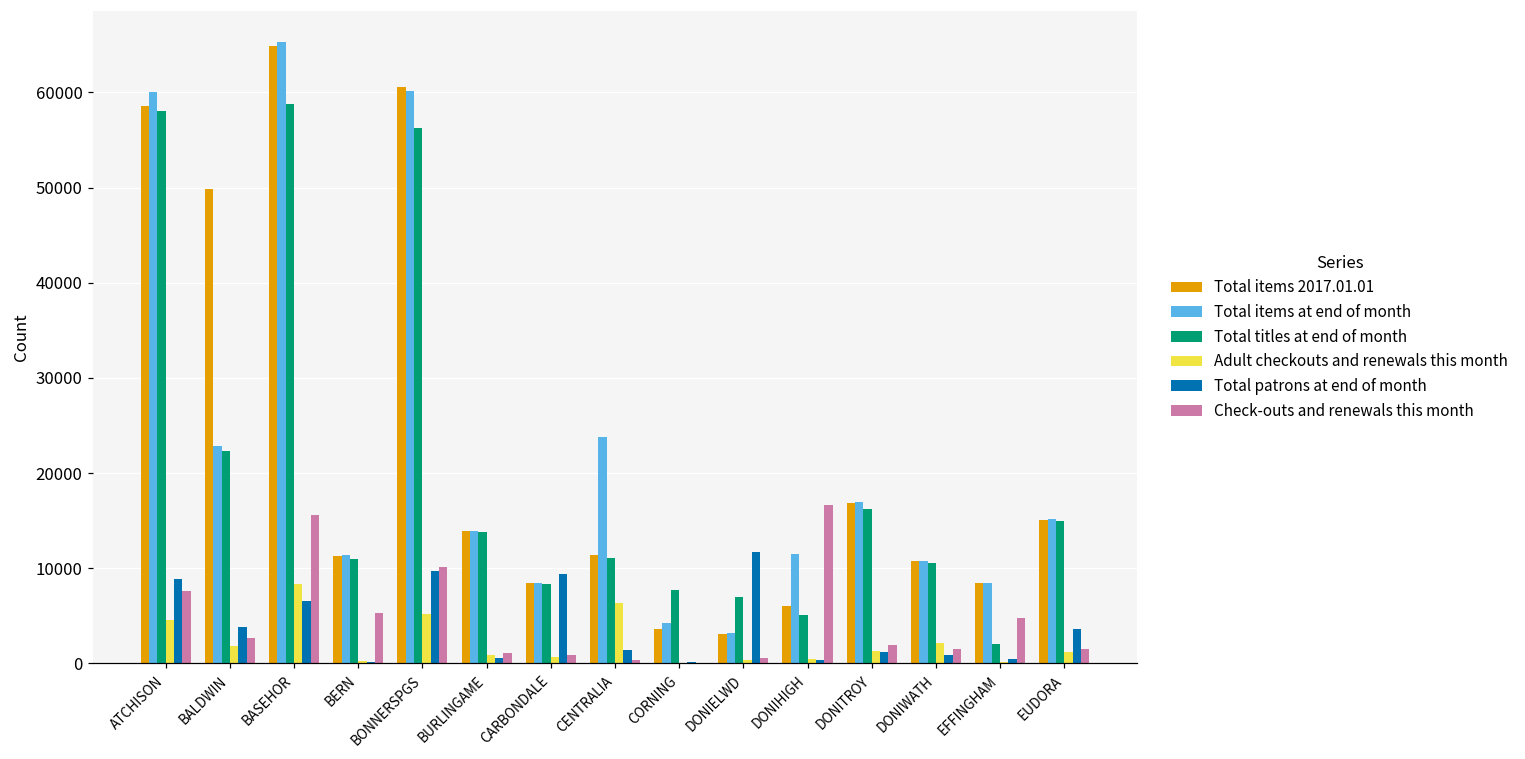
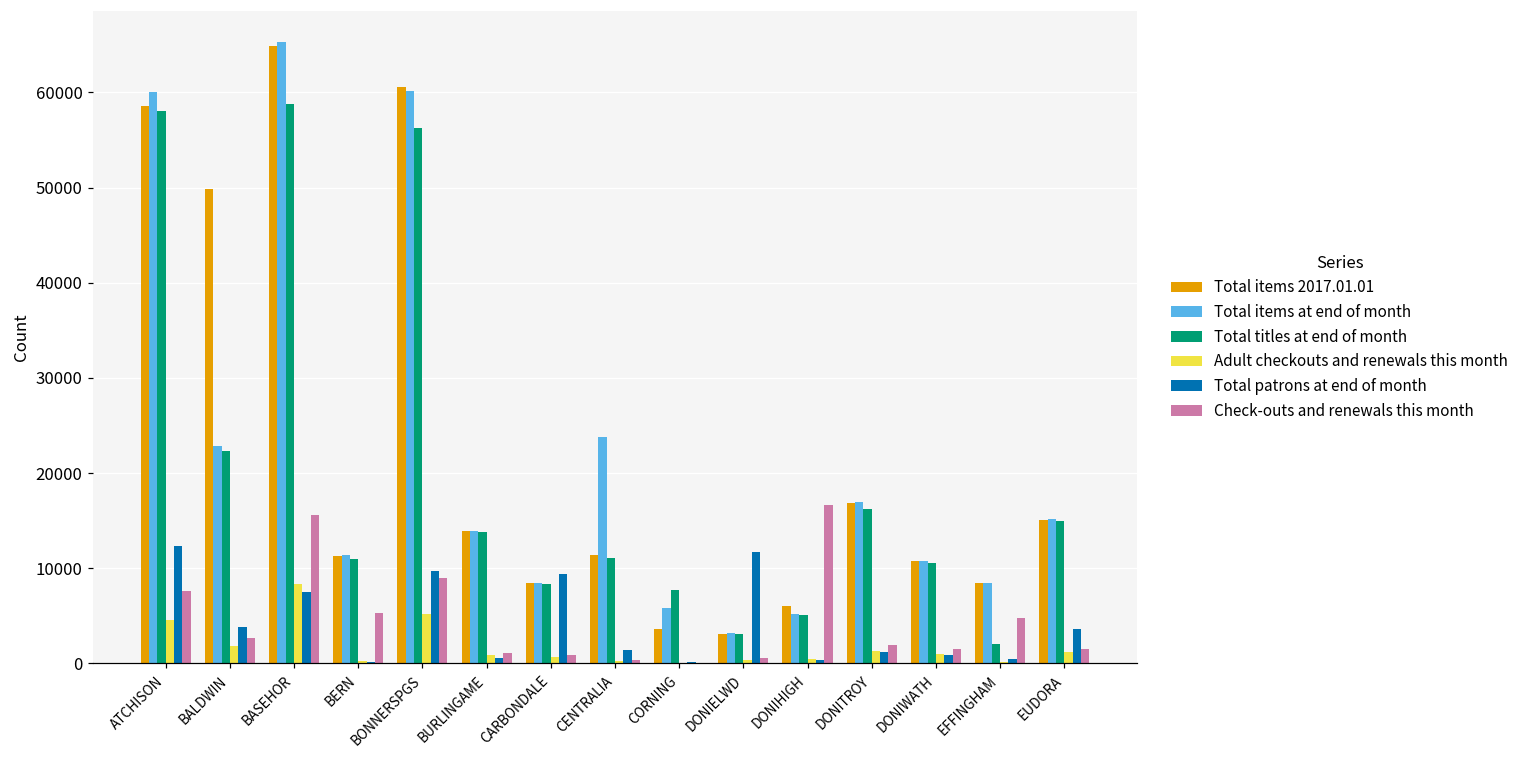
  {
    "Total items 2017.01.01": {
      "ATCHISON": 59000,
      "BALDWIN": 50000,
      "BASEHOR": 65000,
      "BERN": 11000,
      "BONNERSPGS": 61000,
      "BURLINGAME": 14000,
      "CARBONDALE": 8000,
      "CENTRALIA": 11000,
      "CORNING": 4000,
      "DONIELWD": 3000,
      "DONIHIGH": 6000,
      "DONITROY": 17000,
      "DONIWATH": 11000,
      "EFFINGHAM": 8000,
      "EUDORA": 15000
    },
    "Total items at end of month": {
      "ATCHISON": 60000,
      "BALDWIN": 23000,
      "BASEHOR": 65000,
      "BERN": 11000,
      "BONNERSPGS": 60000,
      "BURLINGAME": 14000,
      "CARBONDALE": 9000,
      "CENTRALIA": 24000,
-     "CORNING": 4000,
+     "CORNING": 6000,
      "DONIELWD": 3000,
-     "DONIHIGH": 11000,
+     "DONIHIGH": 5000,
      "DONITROY": 17000,
      "DONIWATH": 11000,
      "EFFINGHAM": 8000,
      "EUDORA": 15000
    },
    "Total titles at end of month": {
      "ATCHISON": 58000,
      "BALDWIN": 22000,
      "BASEHOR": 59000,
      "BERN": 11000,
      "BONNERSPGS": 56000,
      "BURLINGAME": 14000,
      "CARBONDALE": 8000,
      "CENTRALIA": 11000,
      "CORNING": 8000,
-     "DONIELWD": 7000,
+     "DONIELWD": 3000,
      "DONIHIGH": 5000,
      "DONITROY": 16000,
      "DONIWATH": 11000,
      "EFFINGHAM": 2000,
      "EUDORA": 15000
    },
    "Adult checkouts and renewals this month": {
      "ATCHISON": 5000,
      "BALDWIN": 2000,
      "BASEHOR": 8000,
      "BONNERSPGS": 5000,
      "BURLINGAME": 1000,
      "CARBONDALE": 1000,
-     "CENTRALIA": 6000,
+     "CENTRALIA": 0,
      "DONIELWD": 0,
      "DONIHIGH": 1000,
      "DONITROY": 1000,
-     "DONIWATH": 2000,
+     "DONIWATH": 1000,
      "EUDORA": 1000
    },
    "Total patrons at end of month": {
-     "ATCHISON": 9000,
+     "ATCHISON": 12000,
      "BALDWIN": 4000,
-     "BASEHOR": 6500,
+     "BASEHOR": 7500,
      "BONNERSPGS": 10000,
      "BURLINGAME": 1000,
      "CARBONDALE": 9000,
      "CENTRALIA": 1000,
      "DONIELWD": 12000,
      "DONIHIGH": 0,
      "DONITROY": 1000,
      "DONIWATH": 1000,
      "EFFINGHAM": 0,
      "EUDORA": 4000
    },
    "Check-outs and renewals this month": {
      "ATCHISON": 8000,
      "BALDWIN": 3000,
      "BASEHOR": 16000,
      "BERN": 5000,
-     "BONNERSPGS": 10000,
+     "BONNERSPGS": 9000,
      "BURLINGAME": 1000,
      "CARBONDALE": 1000,
      "CENTRALIA": 0,
      "DONIELWD": 1000,
      "DONIHIGH": 17000,
      "DONITROY": 2000,
      "DONIWATH": 1000,
      "EFFINGHAM": 5000,
      "EUDORA": 2000
    }
  }
